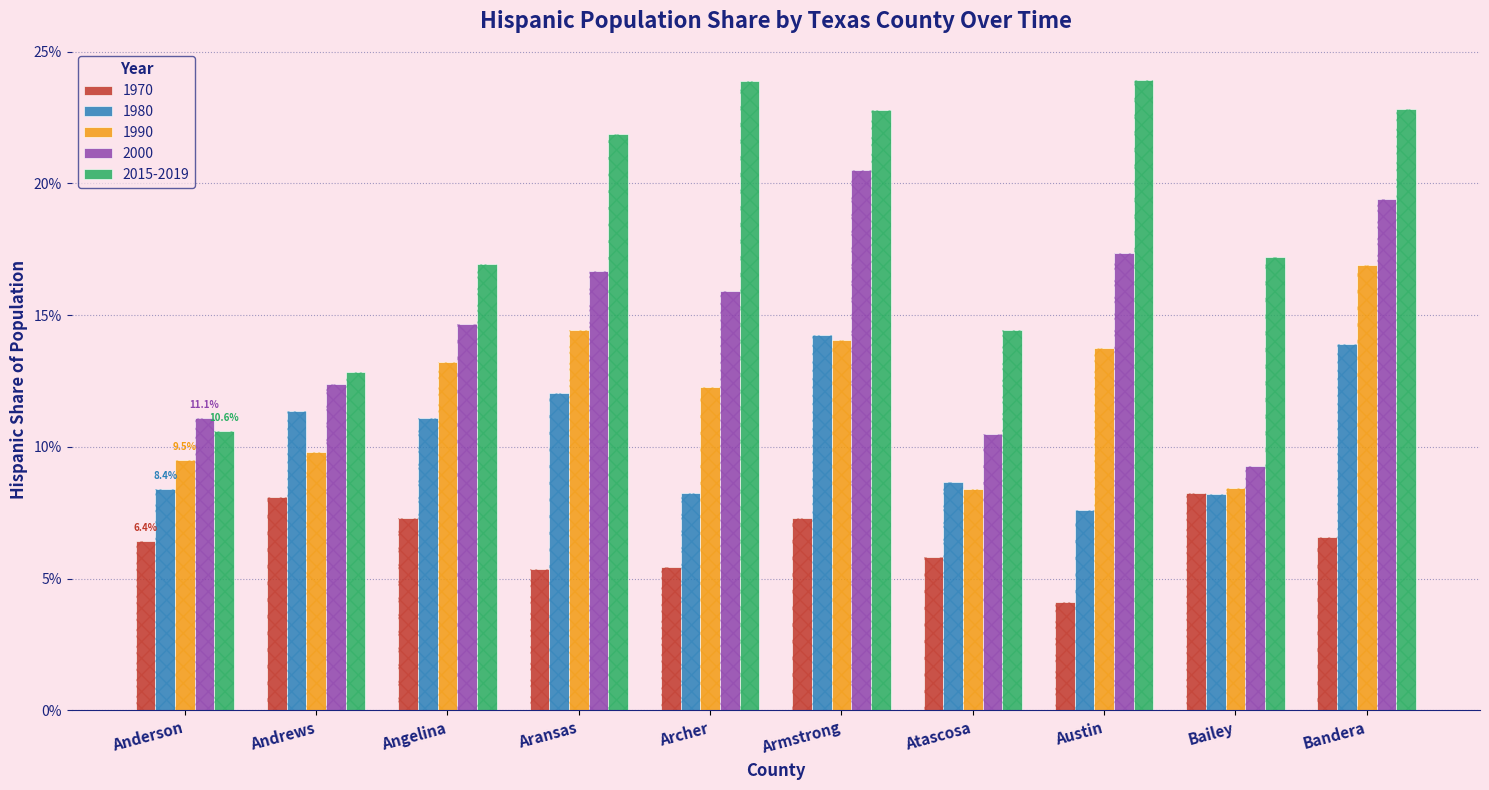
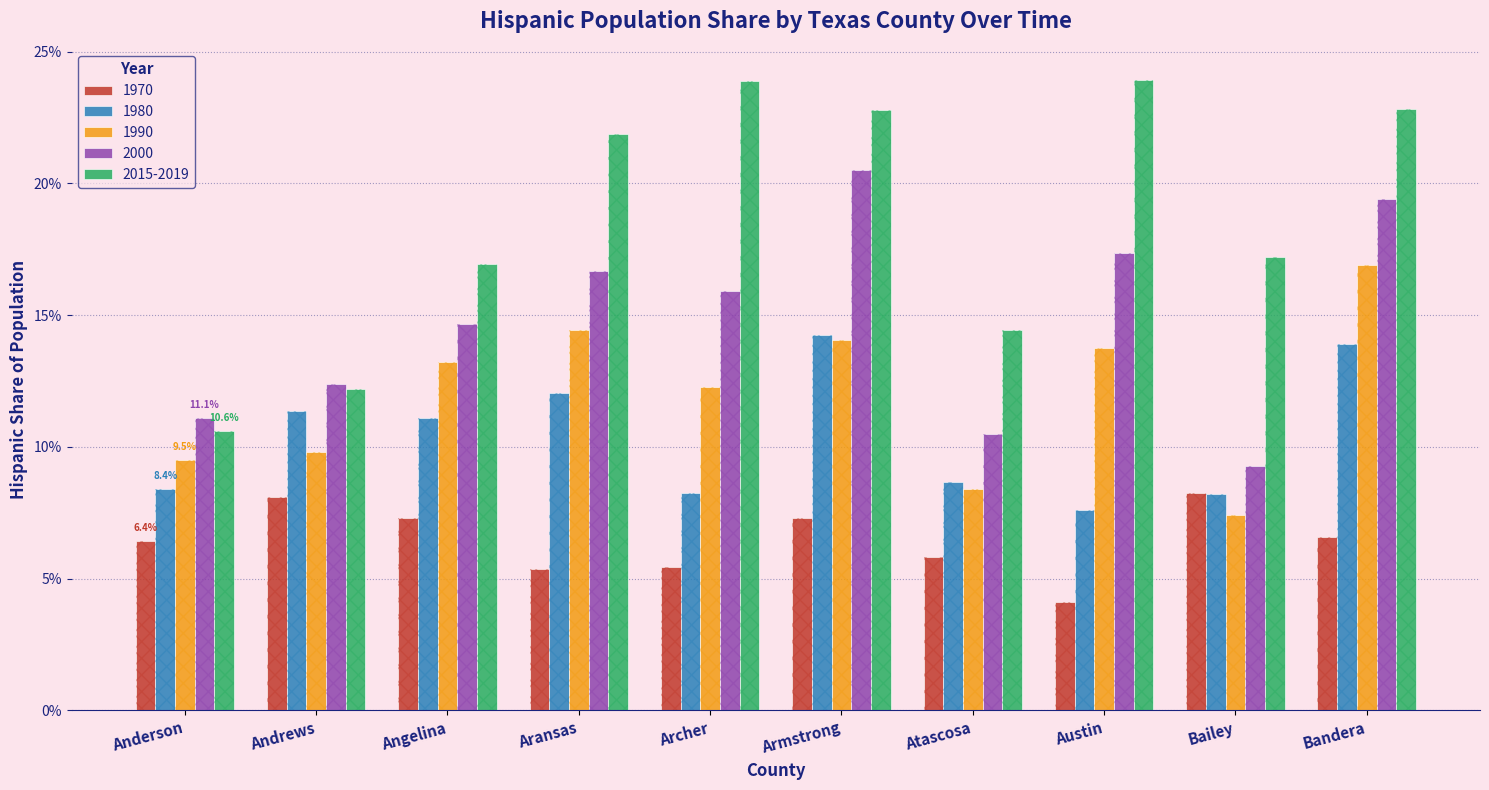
  {
    "1970": {
      "Anderson": "6.4%"
    },
    "1980": {
      "Anderson": "8.4%"
    },
    "1990": {
      "Andrews": "9.8%",
      "Angelina": "13.2%",
      "Aransas": "14.5%",
      "Archer": "12.3%",
      "Armstrong": "14.1%",
      "Atascosa": "8.4%",
      "Austin": "13.8%",
-     "Bailey": "8.4%",
+     "Bailey": "7.4%",
      "Bandera": "16.9%"
    },
    "2000": {
      "Anderson": "11.1%"
    },
    "2015-2019": {
-     "Andrews": "12.8%",
+     "Andrews": "12.2%",
      "Angelina": "16.9%",
      "Aransas": "21.9%",
      "Archer": "23.9%",
      "Armstrong": "22.8%",
      "Atascosa": "14.4%",
      "Austin": "23.9%",
      "Bailey": "17.2%",
      "Bandera": "22.8%"
    }
  }
